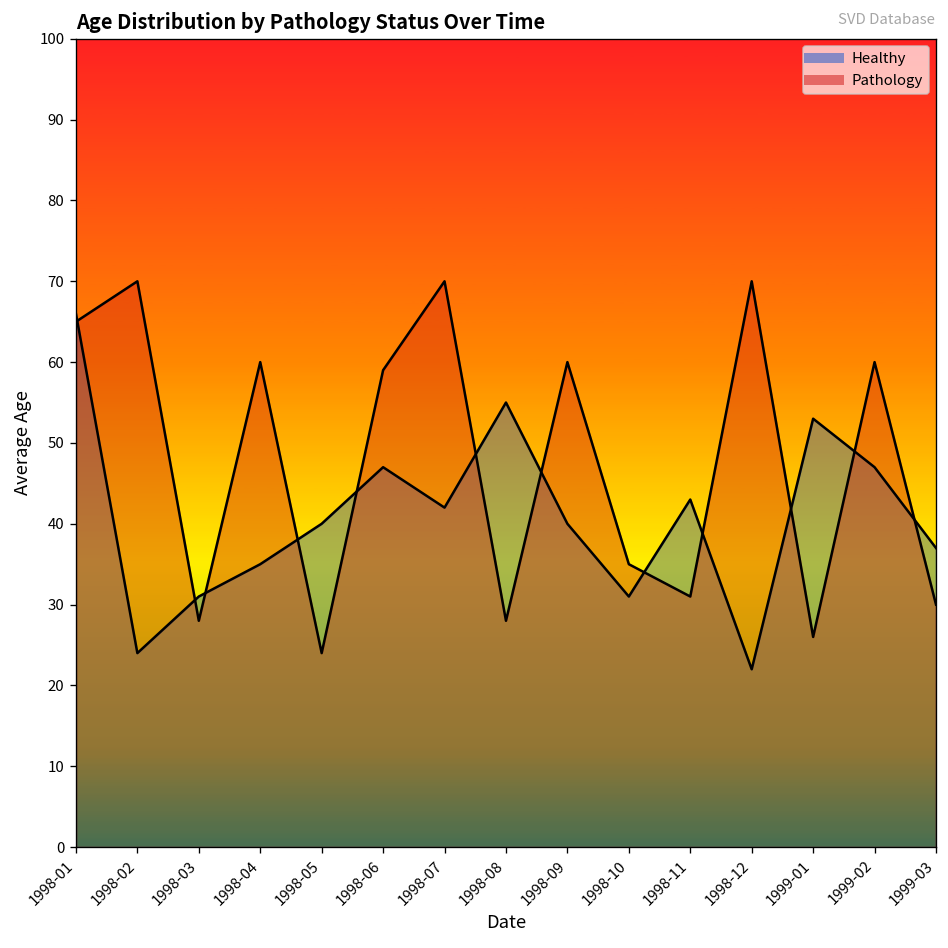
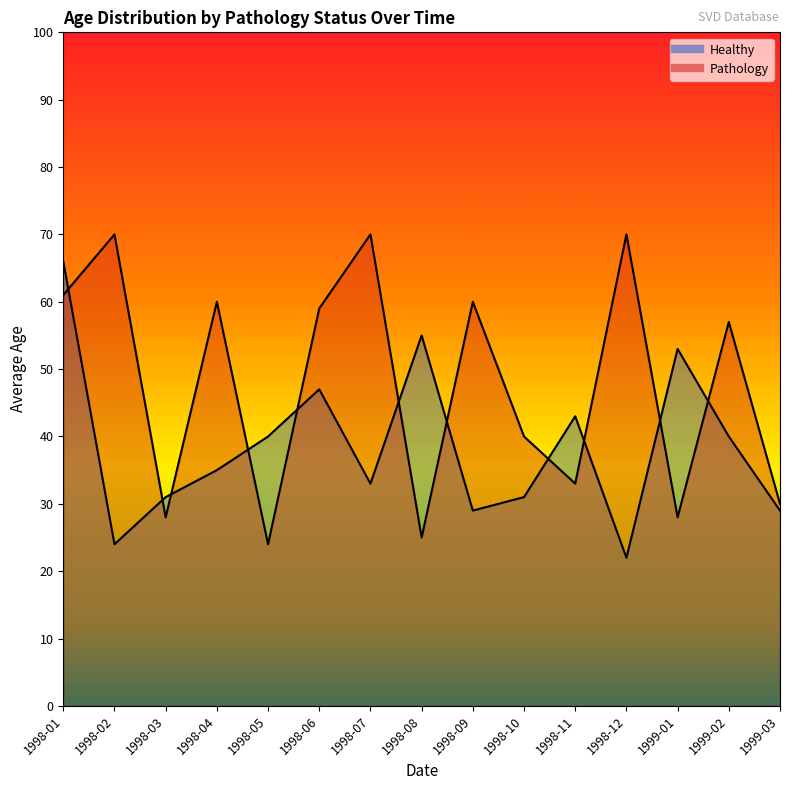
  {
    "Healthy": {
      "1998-01": 66,
      "1998-02": 24,
      "1998-03": 31,
      "1998-04": 35,
      "1998-05": 40,
      "1998-06": 47,
-     "1998-07": 42,
+     "1998-07": 33,
      "1998-08": 55,
-     "1998-09": 40,
+     "1998-09": 29,
      "1998-10": 31,
      "1998-11": 43,
      "1998-12": 22,
      "1999-01": 53,
-     "1999-02": 47,
-     "1999-03": 37
+     "1999-02": 40,
+     "1999-03": 29
    },
    "Pathology": {
-     "1998-01": 65,
+     "1998-01": 61,
      "1998-02": 70,
      "1998-03": 28,
      "1998-04": 60,
      "1998-05": 24,
      "1998-06": 59,
      "1998-07": 70,
-     "1998-08": 28,
+     "1998-08": 25,
      "1998-09": 60,
-     "1998-10": 35,
-     "1998-11": 31,
+     "1998-10": 40,
+     "1998-11": 33,
      "1998-12": 70,
-     "1999-01": 26,
-     "1999-02": 60,
+     "1999-01": 28,
+     "1999-02": 57,
      "1999-03": 30
    }
  }
